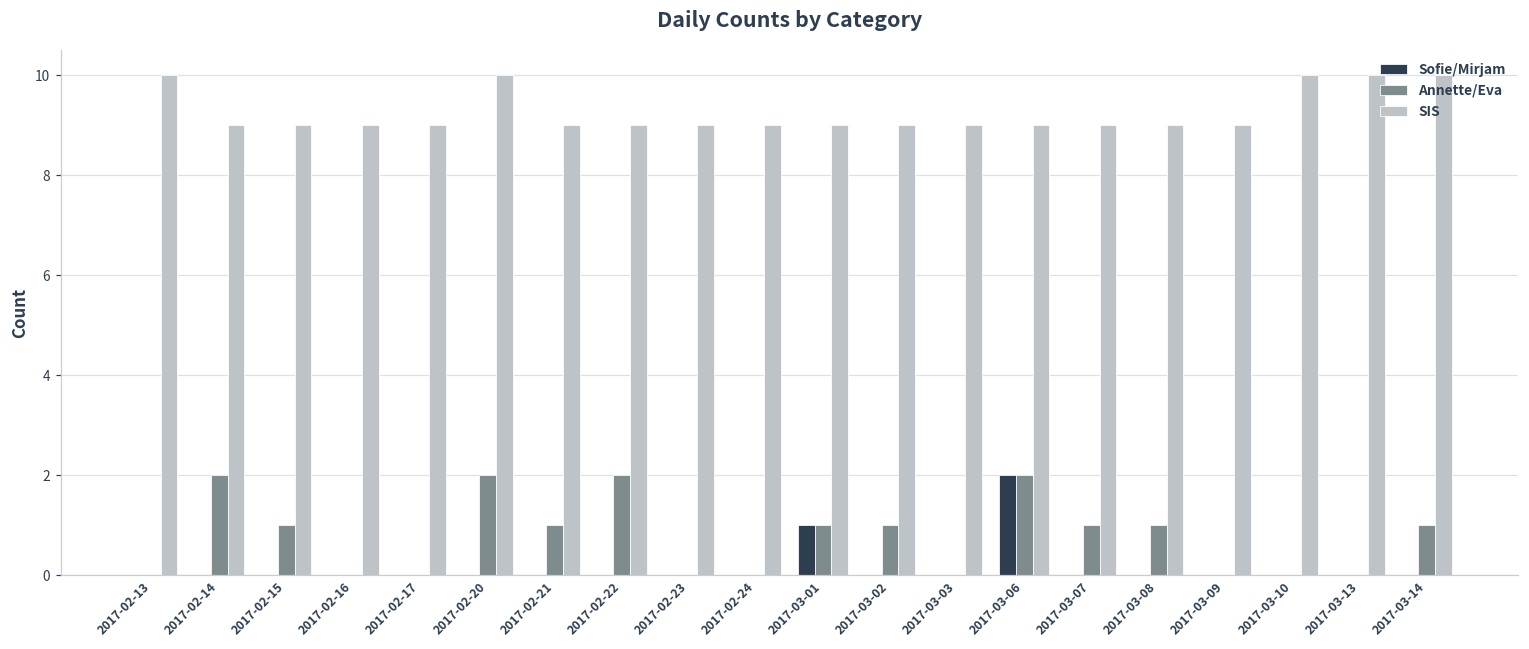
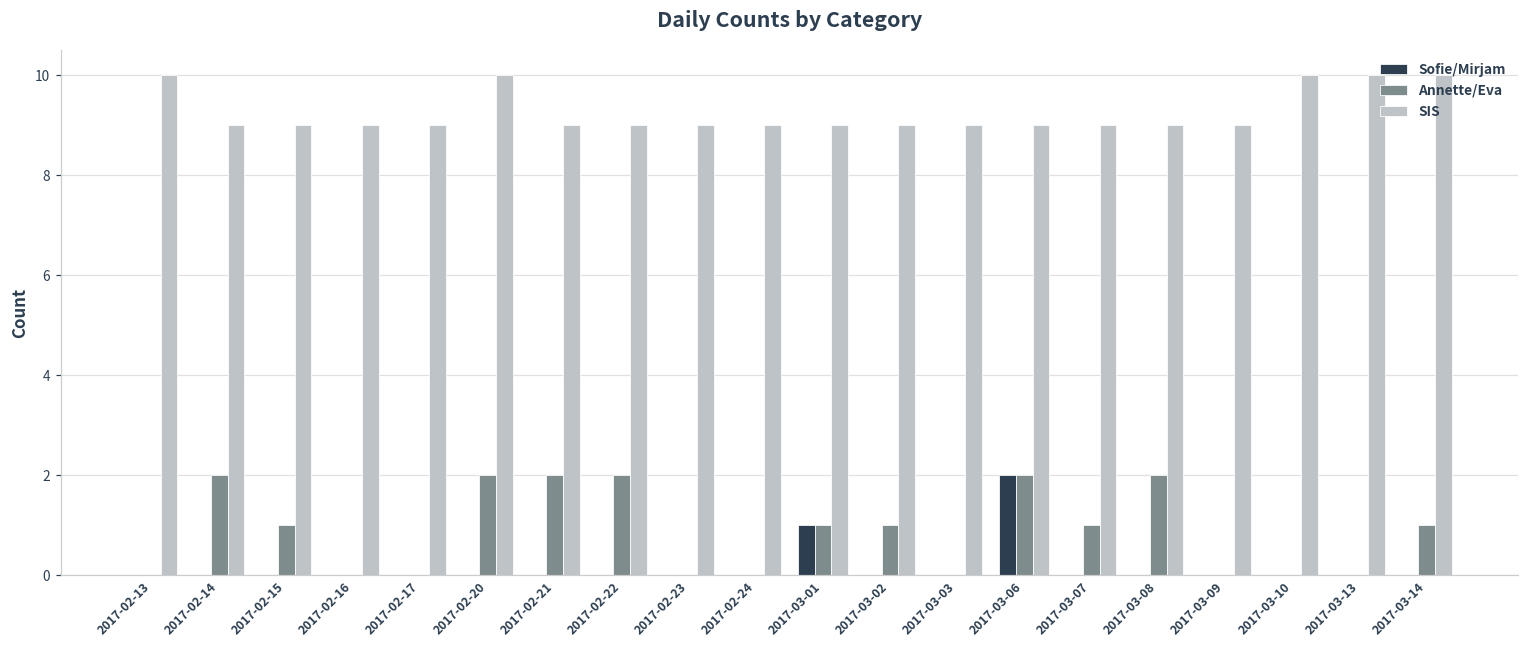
  {
    "Sofie/Mirjam": {
      "2017-02-13": 0,
      "2017-02-14": 0,
      "2017-02-15": 0,
      "2017-02-16": 0,
      "2017-02-17": 0,
      "2017-02-20": 0,
      "2017-02-21": 0,
      "2017-02-22": 0,
      "2017-02-23": 0,
      "2017-02-24": 0,
      "2017-03-01": 1,
      "2017-03-02": 0,
      "2017-03-03": 0,
      "2017-03-06": 2,
      "2017-03-07": 0,
      "2017-03-08": 0,
      "2017-03-09": 0,
      "2017-03-10": 0,
      "2017-03-13": 0,
      "2017-03-14": 0
    },
    "Annette/Eva": {
      "2017-02-13": 0,
      "2017-02-14": 2,
      "2017-02-15": 1,
      "2017-02-16": 0,
      "2017-02-17": 0,
      "2017-02-20": 2,
-     "2017-02-21": 1,
+     "2017-02-21": 2,
      "2017-02-22": 2,
      "2017-02-23": 0,
      "2017-02-24": 0,
      "2017-03-01": 1,
      "2017-03-02": 1,
      "2017-03-03": 0,
      "2017-03-06": 2,
      "2017-03-07": 1,
-     "2017-03-08": 1,
+     "2017-03-08": 2,
      "2017-03-09": 0,
      "2017-03-10": 0,
      "2017-03-13": 0,
      "2017-03-14": 1
    },
    "SIS": {
      "2017-02-13": 10,
      "2017-02-14": 9,
      "2017-02-15": 9,
      "2017-02-16": 9,
      "2017-02-17": 9,
      "2017-02-20": 10,
      "2017-02-21": 9,
      "2017-02-22": 9,
      "2017-02-23": 9,
      "2017-02-24": 9,
      "2017-03-01": 9,
      "2017-03-02": 9,
      "2017-03-03": 9,
      "2017-03-06": 9,
      "2017-03-07": 9,
      "2017-03-08": 9,
      "2017-03-09": 9,
      "2017-03-10": 10,
      "2017-03-13": 10,
      "2017-03-14": 10
    }
  }
